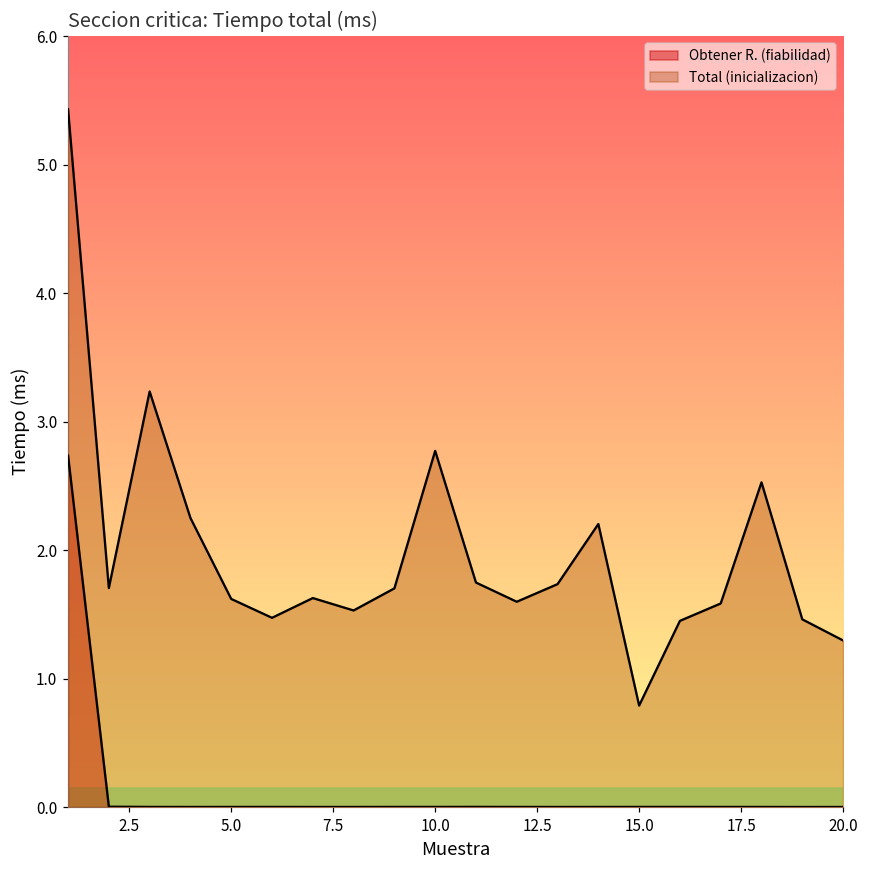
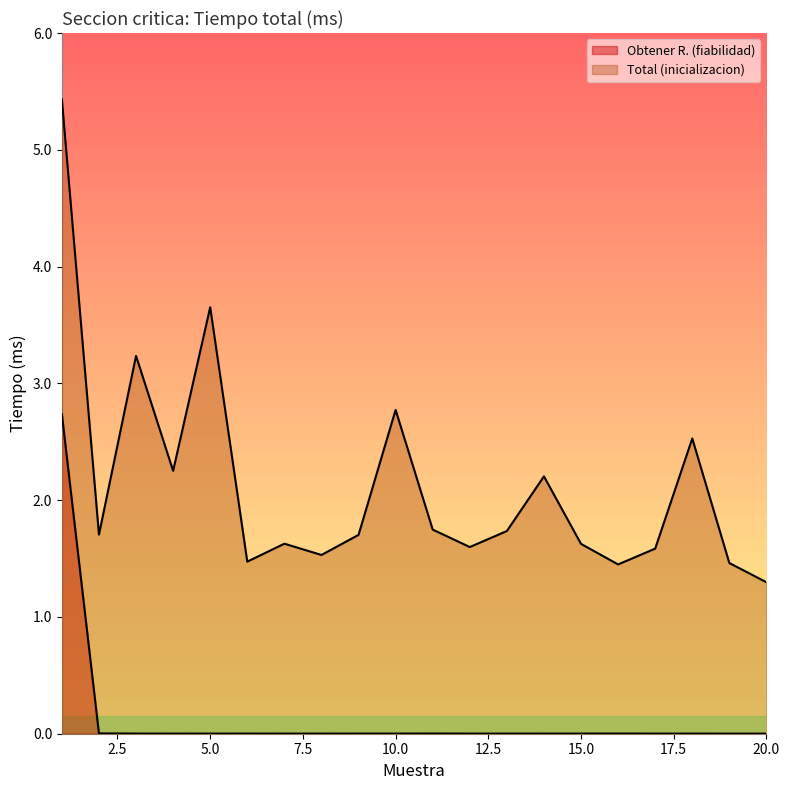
  {
    "Total (inicializacion)": {
-     "5.0": 1.62,
+     "5.0": 3.65,
      "10.0": 2.77,
-     "15.0": 0.79,
+     "15.0": 1.63,
      "20.0": 1.30
    }
  }
